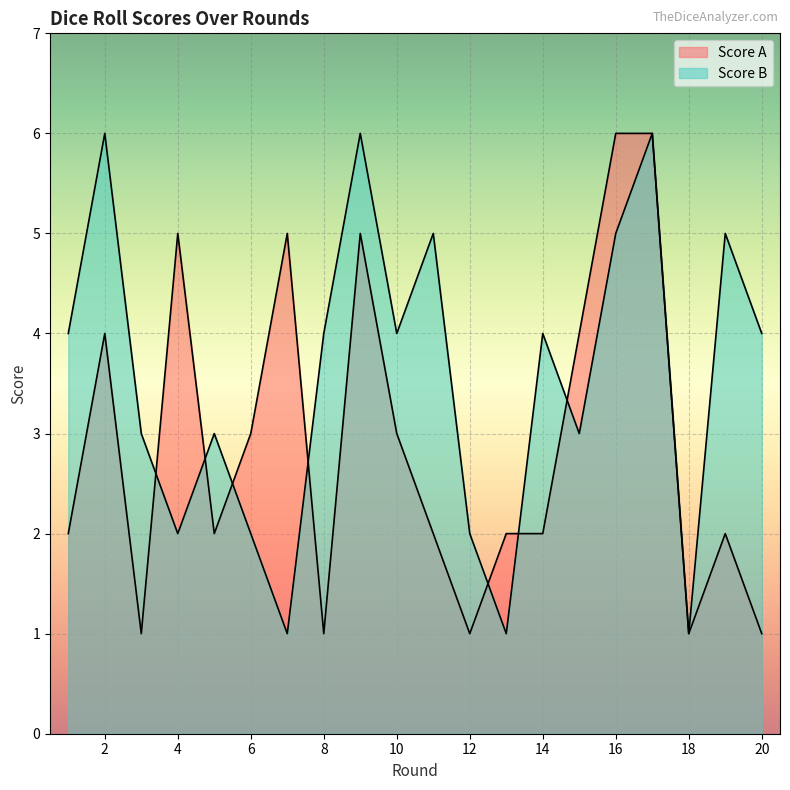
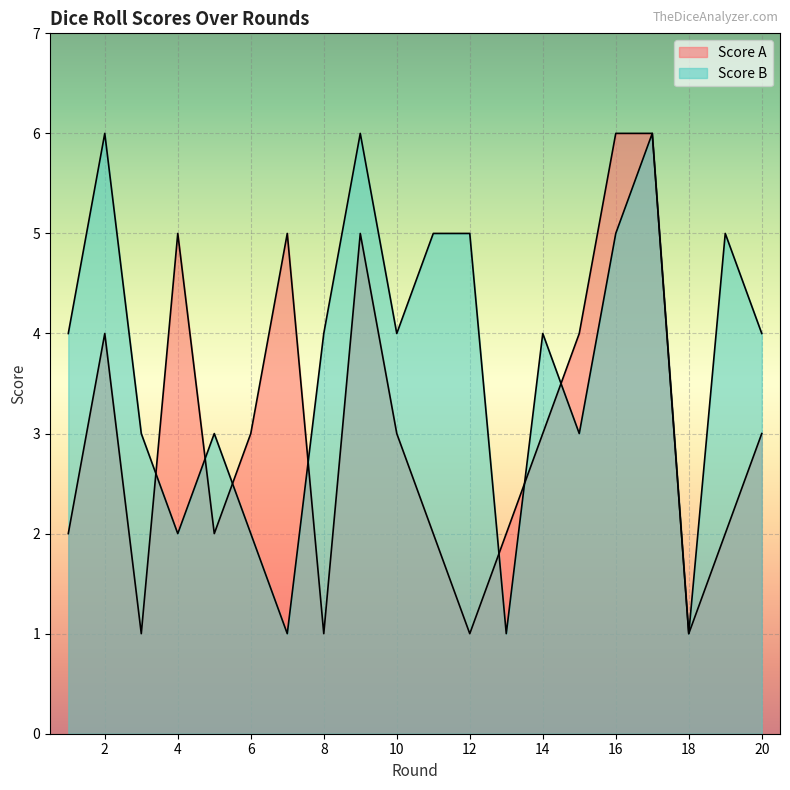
  {
    "Score A": {
      "2": 4,
      "4": 5,
      "6": 3,
      "8": 1,
      "10": 3,
      "12": 1,
-     "14": 2,
+     "14": 3,
      "16": 6,
-     "20": 1
+     "20": 3
    },
    "Score B": {
      "2": 6,
      "4": 2,
      "6": 2,
      "8": 4,
      "10": 4,
-     "12": 2,
+     "12": 5,
      "14": 4,
      "16": 5,
      "20": 4
    }
  }
